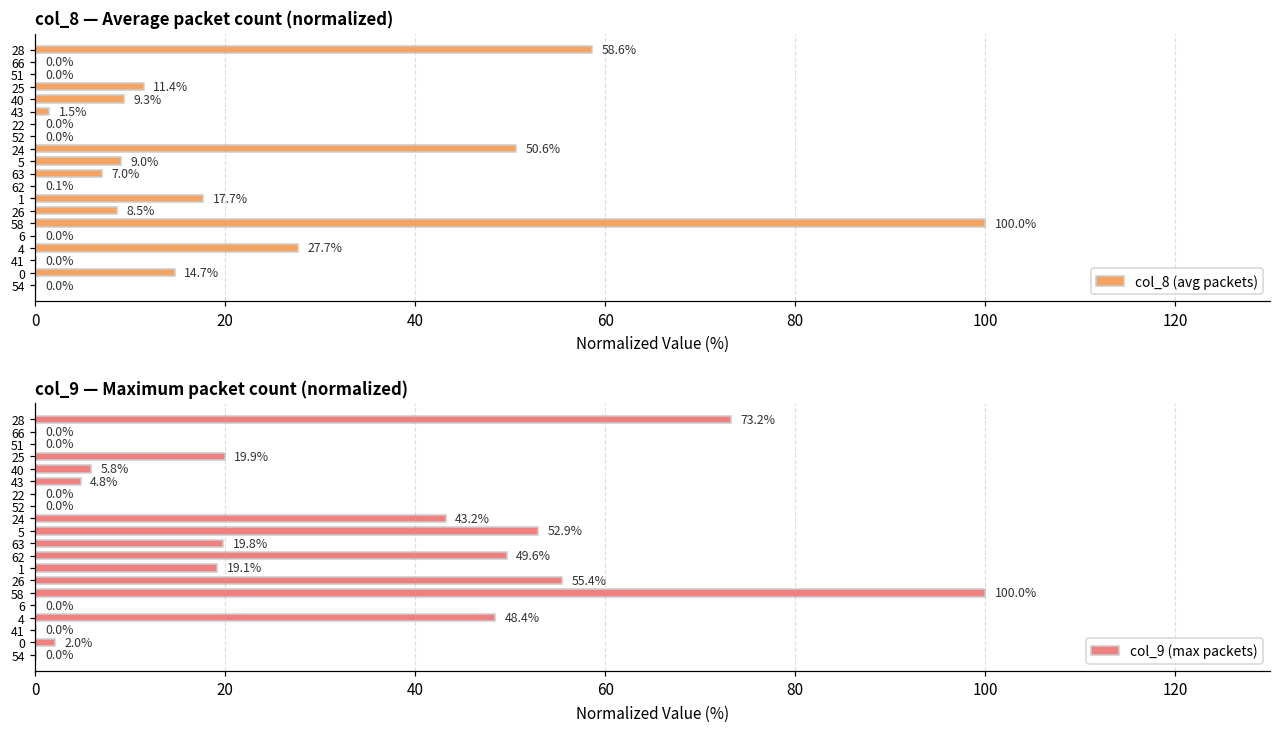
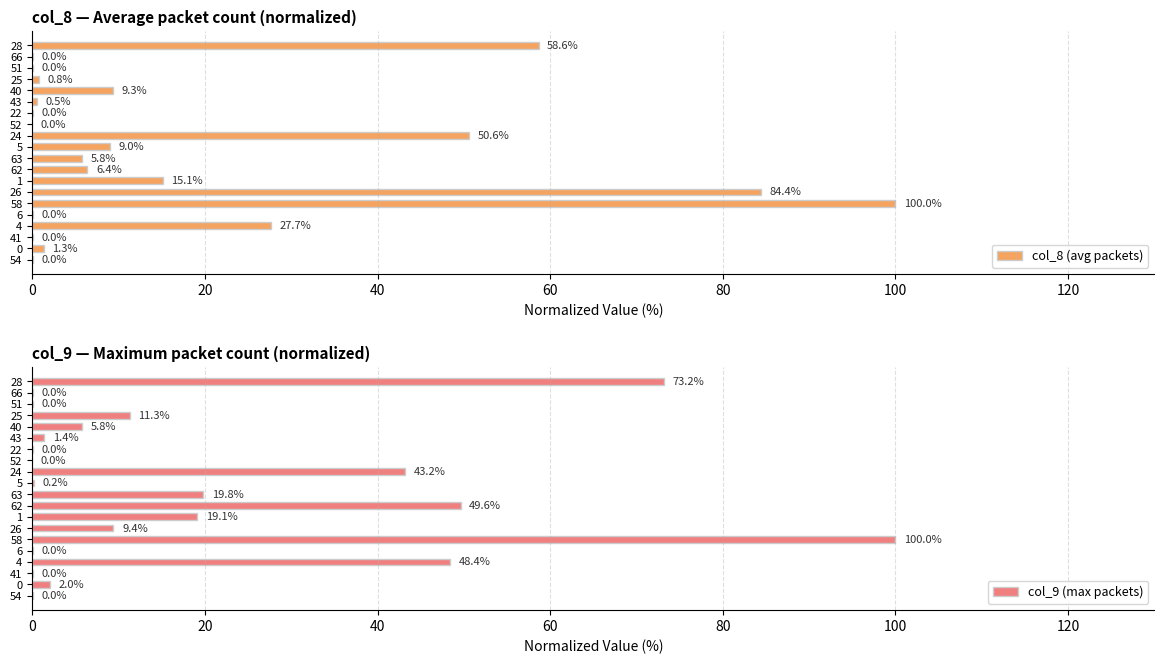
  {
    "col_8 — Average packet count (normalized)": {
      "28": "58.6%",
      "66": "0.0%",
      "51": "0.0%",
-     "25": "11.4%",
+     "25": "0.8%",
      "40": "9.3%",
-     "43": "1.5%",
+     "43": "0.5%",
      "22": "0.0%",
      "52": "0.0%",
      "24": "50.6%",
      "5": "9.0%",
-     "63": "7.0%",
-     "62": "0.1%",
-     "1": "17.7%",
-     "26": "8.5%",
+     "63": "5.8%",
+     "62": "6.4%",
+     "1": "15.1%",
+     "26": "84.4%",
      "58": "100.0%",
      "6": "0.0%",
      "4": "27.7%",
      "41": "0.0%",
-     "0": "14.7%",
+     "0": "1.3%",
      "54": "0.0%"
    },
    "col_9 — Maximum packet count (normalized)": {
      "28": "73.2%",
      "66": "0.0%",
      "51": "0.0%",
-     "25": "19.9%",
+     "25": "11.3%",
      "40": "5.8%",
-     "43": "4.8%",
+     "43": "1.4%",
      "22": "0.0%",
      "52": "0.0%",
      "24": "43.2%",
-     "5": "52.9%",
+     "5": "0.2%",
      "63": "19.8%",
      "62": "49.6%",
      "1": "19.1%",
-     "26": "55.4%",
+     "26": "9.4%",
      "58": "100.0%",
      "6": "0.0%",
      "4": "48.4%",
      "41": "0.0%",
      "0": "2.0%",
      "54": "0.0%"
    }
  }
